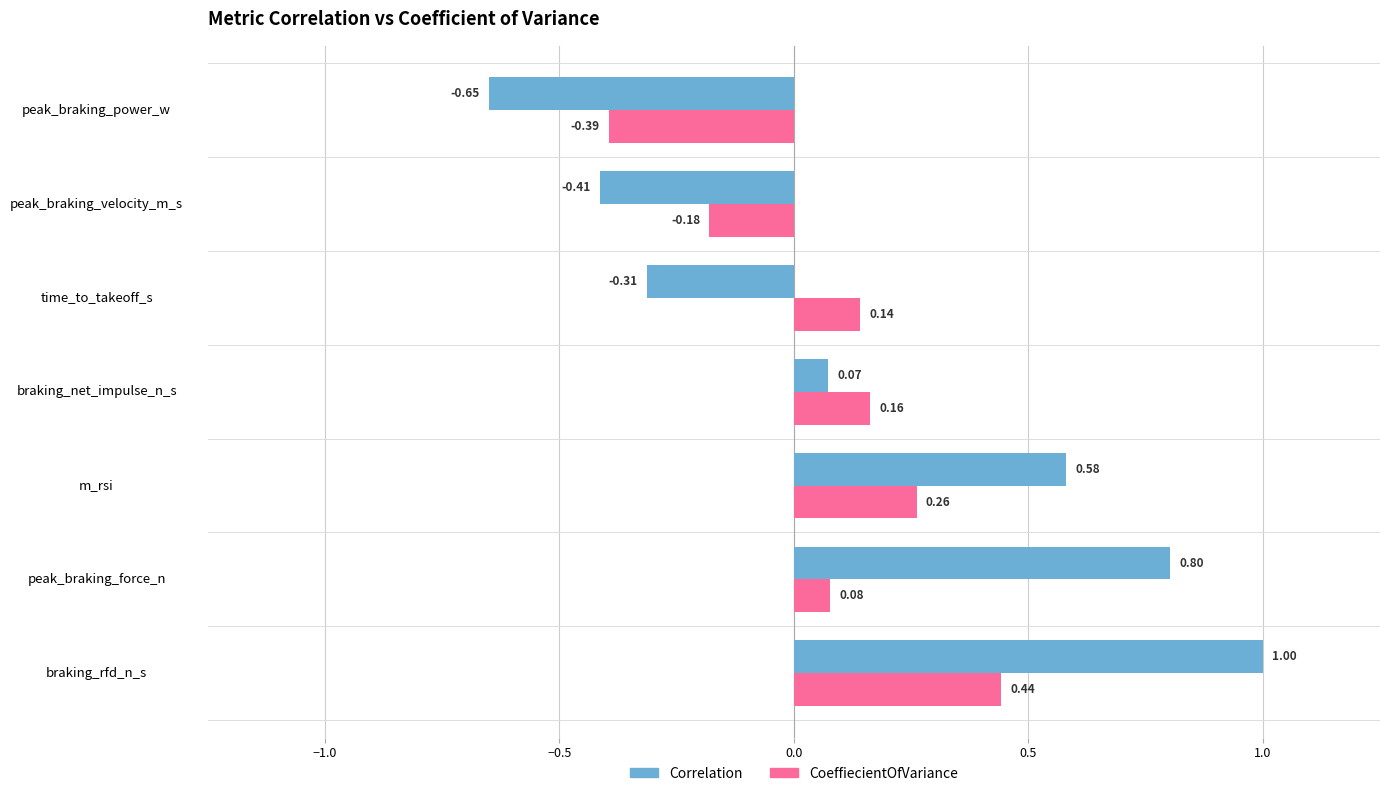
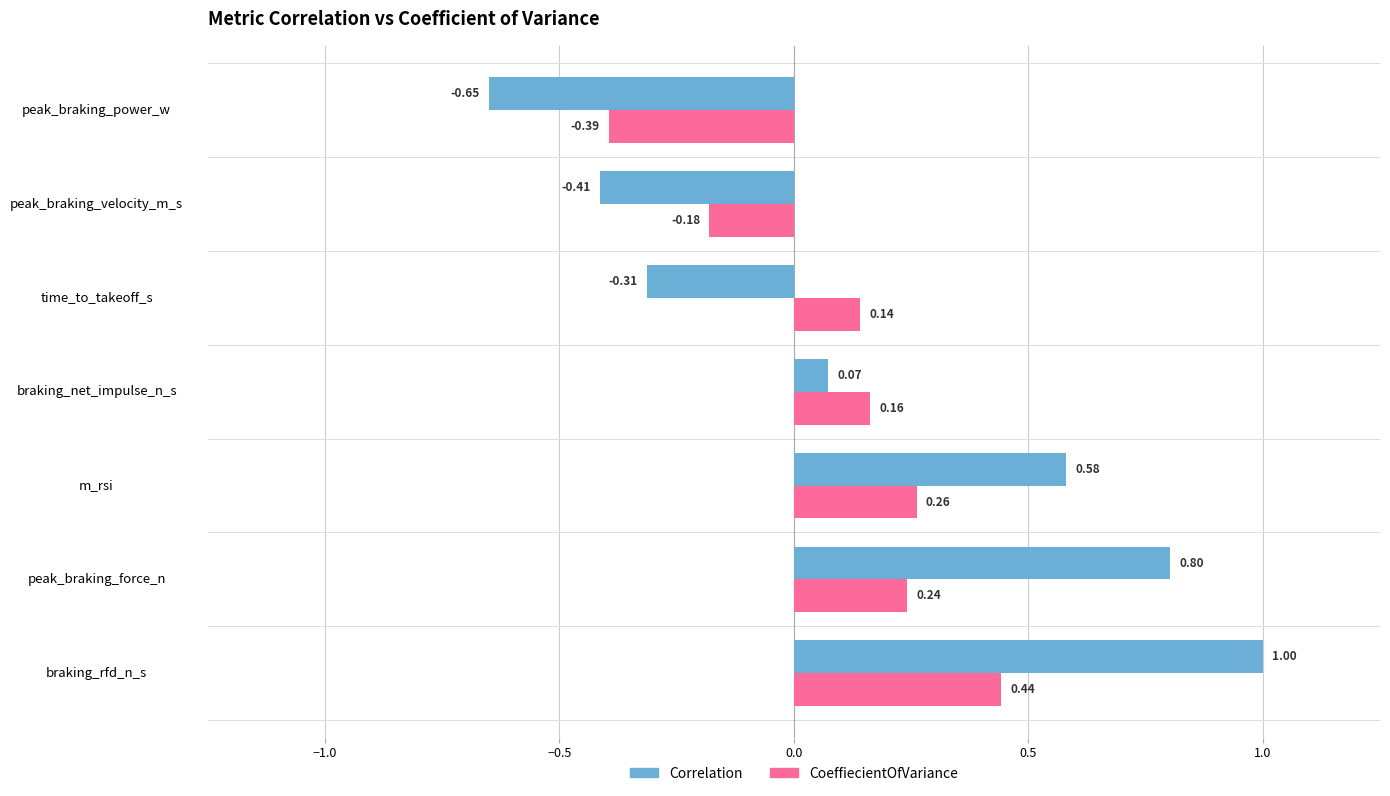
  {
    "Correlation": {
      "peak_braking_power_w": -0.65,
      "peak_braking_velocity_m_s": -0.41,
      "time_to_takeoff_s": -0.31,
      "braking_net_impulse_n_s": 0.07,
      "m_rsi": 0.58,
      "peak_braking_force_n": 0.80,
      "braking_rfd_n_s": 1.00
    },
    "CoeffiecientOfVariance": {
      "peak_braking_power_w": -0.39,
      "peak_braking_velocity_m_s": -0.18,
      "time_to_takeoff_s": 0.14,
      "braking_net_impulse_n_s": 0.16,
      "m_rsi": 0.26,
-     "peak_braking_force_n": 0.08,
+     "peak_braking_force_n": 0.24,
      "braking_rfd_n_s": 0.44
    }
  }
